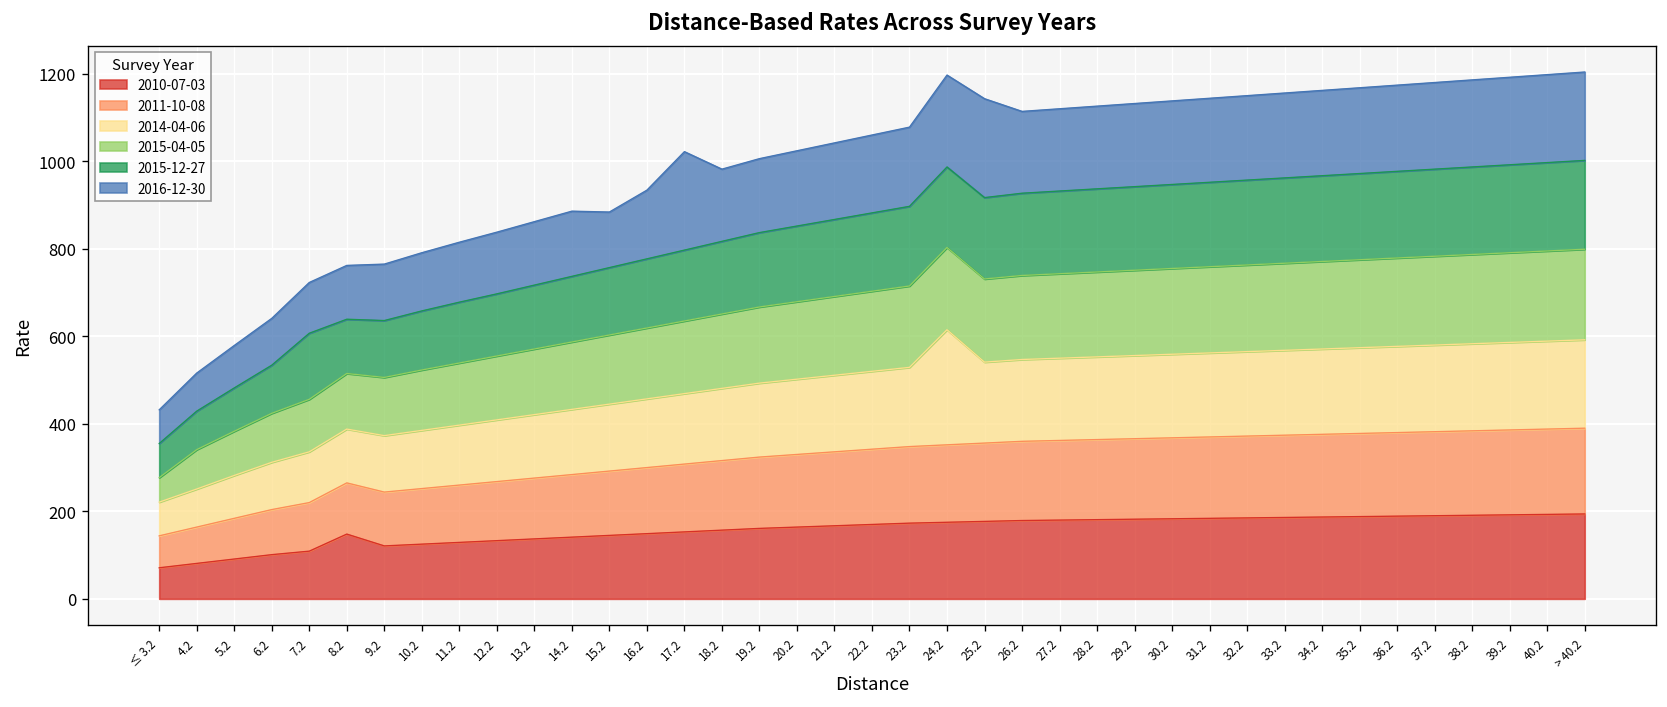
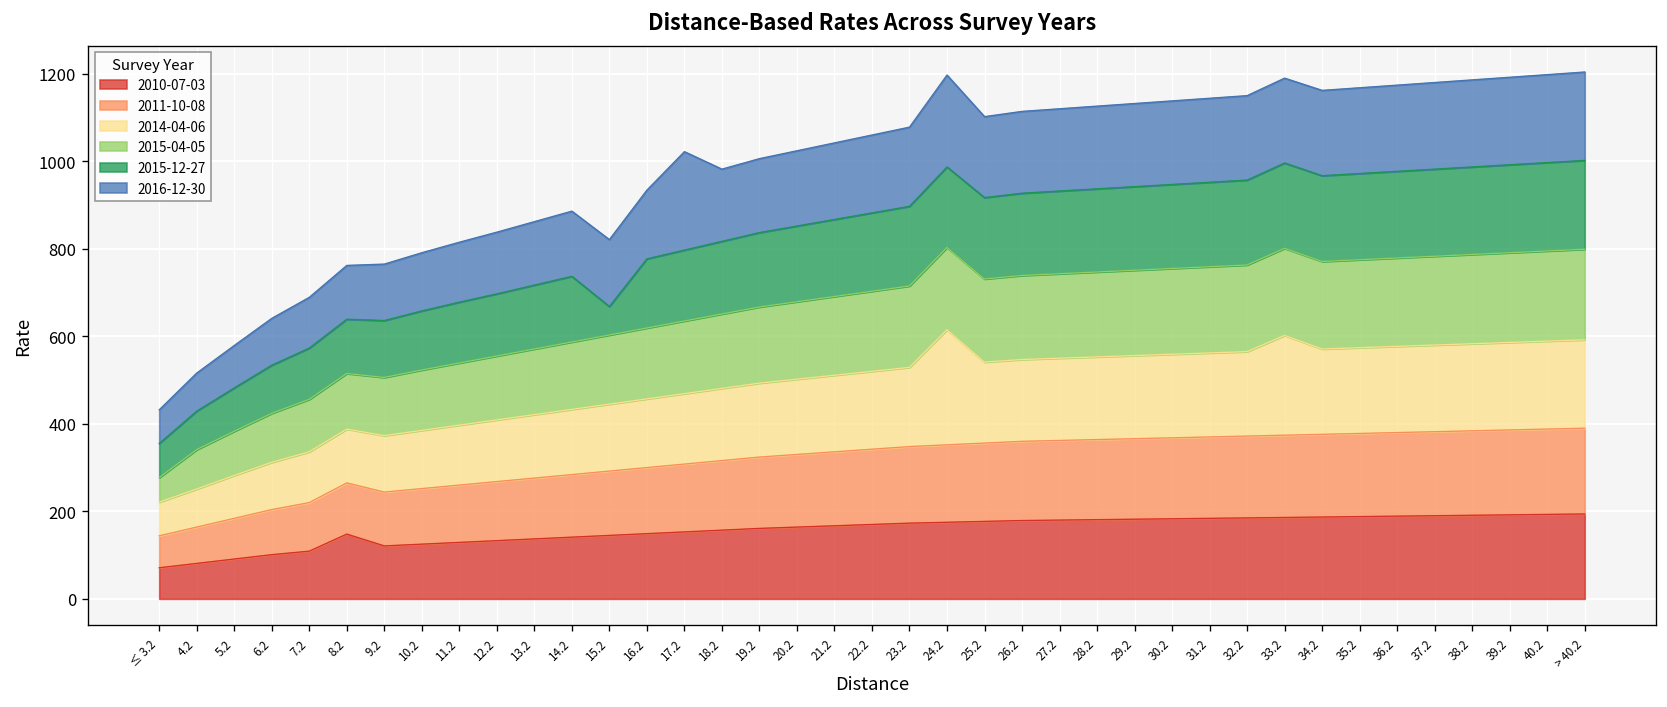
  {
    "2014-04-06": {
      "≤ 3.2": 80,
      "4.2": 90,
      "5.2": 100,
      "6.2": 110,
      "7.2": 120,
      "8.2": 120,
      "9.2": 130,
      "10.2": 130,
      "11.2": 140,
      "12.2": 140,
      "13.2": 150,
      "14.2": 150,
      "15.2": 150,
      "16.2": 160,
      "17.2": 160,
      "18.2": 170,
      "19.2": 170,
      "20.2": 170,
      "21.2": 180,
      "22.2": 180,
      "23.2": 180,
      "24.2": 260,
      "25.2": 190,
      "26.2": 190,
      "27.2": 190,
      "28.2": 190,
      "29.2": 190,
      "30.2": 190,
      "31.2": 190,
      "32.2": 190,
-     "33.2": 190,
+     "33.2": 230,
      "34.2": 200,
      "35.2": 200,
      "36.2": 200,
      "37.2": 200,
      "38.2": 200,
      "39.2": 200,
      "40.2": 200,
      "> 40.2": 200
    },
    "2015-12-27": {
      "≤ 3.2": 80,
      "4.2": 90,
      "5.2": 100,
      "6.2": 110,
-     "7.2": 150,
+     "7.2": 120,
      "8.2": 120,
      "9.2": 130,
      "10.2": 140,
      "11.2": 140,
      "12.2": 140,
      "13.2": 150,
      "14.2": 150,
-     "15.2": 150,
+     "15.2": 70,
      "16.2": 160,
      "17.2": 160,
      "18.2": 170,
      "19.2": 170,
      "20.2": 170,
      "21.2": 180,
      "22.2": 180,
      "23.2": 180,
      "24.2": 180,
      "25.2": 190,
      "26.2": 190,
      "27.2": 190,
      "28.2": 190,
      "29.2": 190,
      "30.2": 190,
      "31.2": 190,
      "32.2": 190,
      "33.2": 200,
      "34.2": 200,
      "35.2": 200,
      "36.2": 200,
      "37.2": 200,
      "38.2": 200,
      "39.2": 200,
      "40.2": 200,
      "> 40.2": 200
    },
    "2016-12-30": {
      "≤ 3.2": 80,
      "4.2": 90,
      "5.2": 100,
      "6.2": 110,
      "7.2": 120,
      "8.2": 120,
      "9.2": 130,
      "10.2": 130,
      "11.2": 140,
      "12.2": 140,
      "13.2": 150,
      "14.2": 150,
-     "15.2": 130,
+     "15.2": 150,
      "16.2": 160,
      "17.2": 230,
      "18.2": 170,
      "19.2": 170,
      "20.2": 170,
      "21.2": 180,
      "22.2": 180,
      "23.2": 180,
      "24.2": 210,
-     "25.2": 230,
+     "25.2": 190,
      "26.2": 190,
      "27.2": 190,
      "28.2": 190,
      "29.2": 190,
      "30.2": 190,
      "31.2": 190,
      "32.2": 190,
      "33.2": 190,
      "34.2": 200,
      "35.2": 200,
      "36.2": 200,
      "37.2": 200,
      "38.2": 200,
      "39.2": 200,
      "40.2": 200,
      "> 40.2": 200
    }
  }
